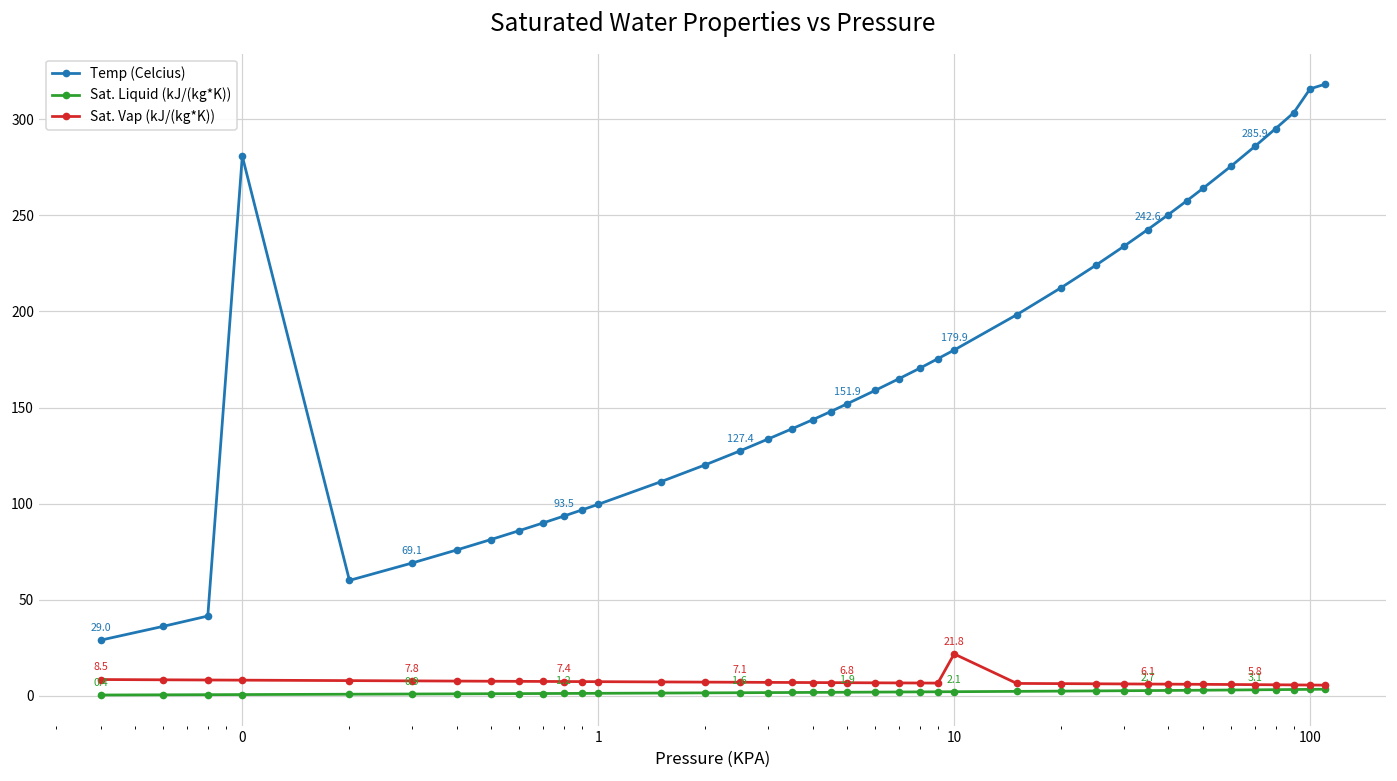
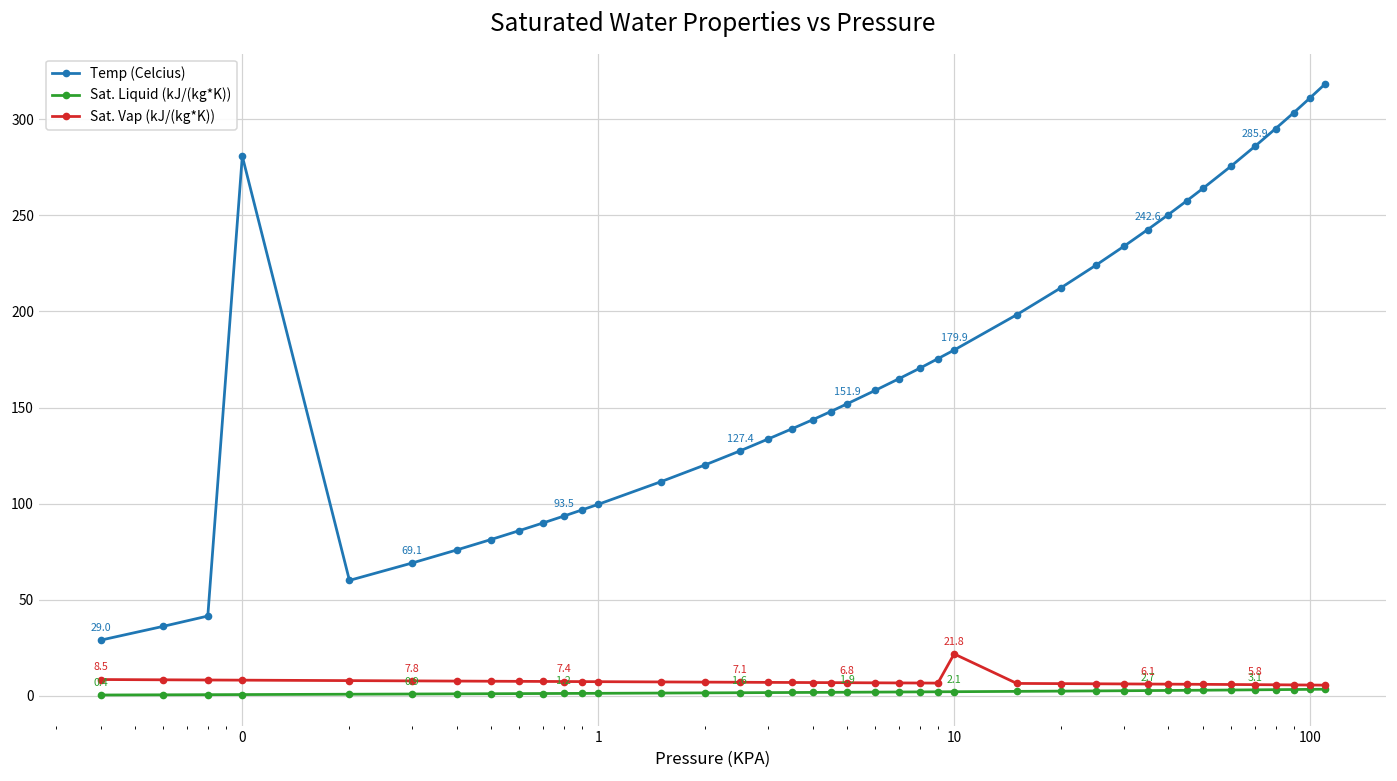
  {
    "Temp (Celcius)": {
      "0": 281,
      "1": 100,
-     "100": 316
+     "100": 311
    },
    "Sat. Liquid (kJ/(kg*K))": {
      "10": 2.1
    },
    "Sat. Vap (kJ/(kg*K))": {
      "10": 21.8
    }
  }
